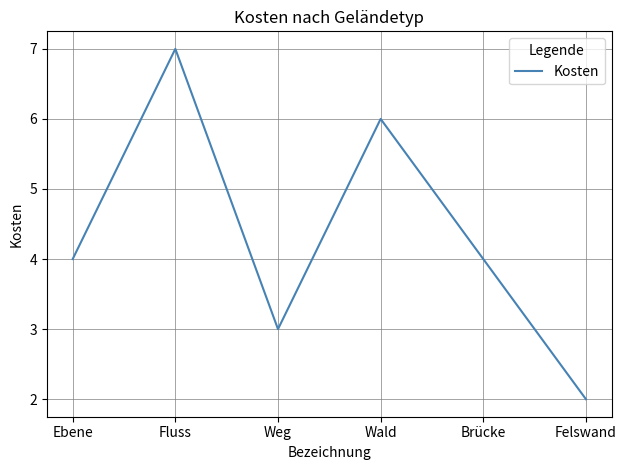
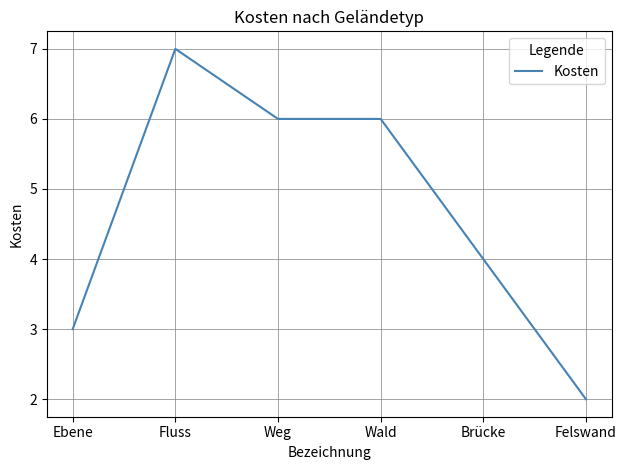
  {
-   "Ebene": 4,
+   "Ebene": 3,
    "Fluss": 7,
-   "Weg": 3,
+   "Weg": 6,
    "Wald": 6,
    "Brücke": 4,
    "Felswand": 2
  }
